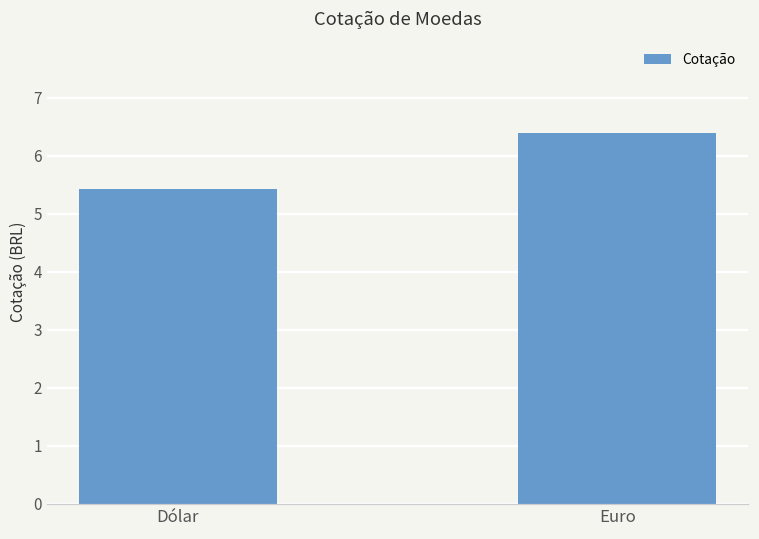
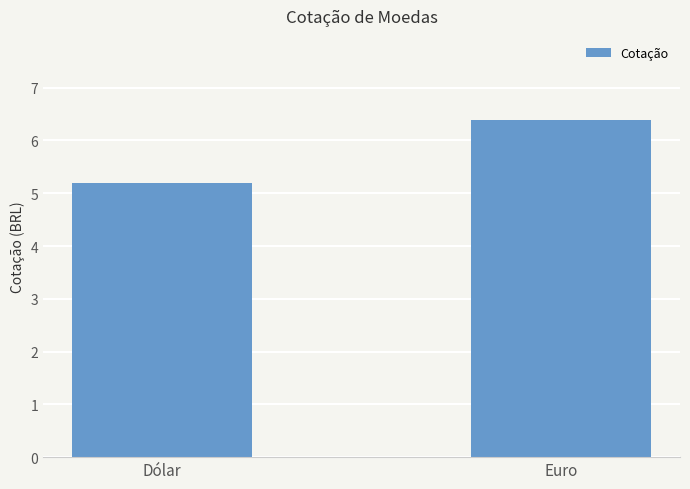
  {
-   "Dólar": 5.4,
+   "Dólar": 5.2,
    "Euro": 6.4
  }
